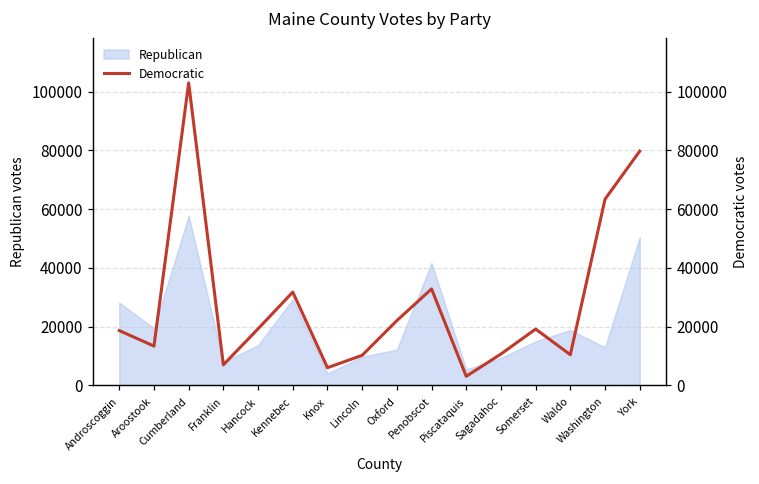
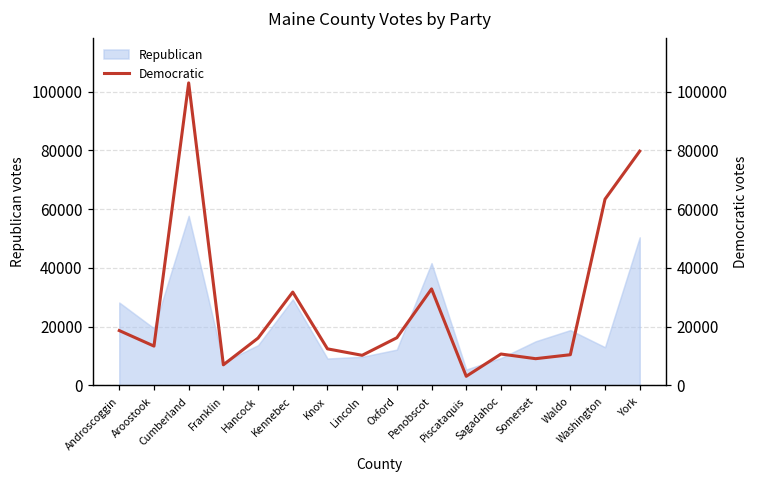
  {
    "Republican": {
      "Androscoggin": 28000,
      "Aroostook": 19000,
      "Cumberland": 58000,
      "Franklin": 8000,
      "Hancock": 14000,
      "Kennebec": 29000,
-     "Knox": 4000,
+     "Knox": 9000,
      "Lincoln": 10000,
      "Oxford": 12000,
      "Penobscot": 42000,
      "Piscataquis": 5000,
      "Sagadahoc": 9000,
      "Somerset": 15000,
      "Waldo": 19000,
      "Washington": 13000,
      "York": 50000
    },
    "Democratic": {
      "Androscoggin": 19000,
      "Aroostook": 13000,
      "Cumberland": 103000,
      "Franklin": 7000,
-     "Hancock": 19000,
+     "Hancock": 16000,
      "Kennebec": 32000,
-     "Knox": 6000,
+     "Knox": 12000,
      "Lincoln": 10000,
-     "Oxford": 22000,
+     "Oxford": 16000,
      "Penobscot": 33000,
      "Piscataquis": 3000,
      "Sagadahoc": 11000,
-     "Somerset": 19000,
+     "Somerset": 9000,
      "Waldo": 10000,
      "Washington": 63000,
      "York": 80000
    }
  }
